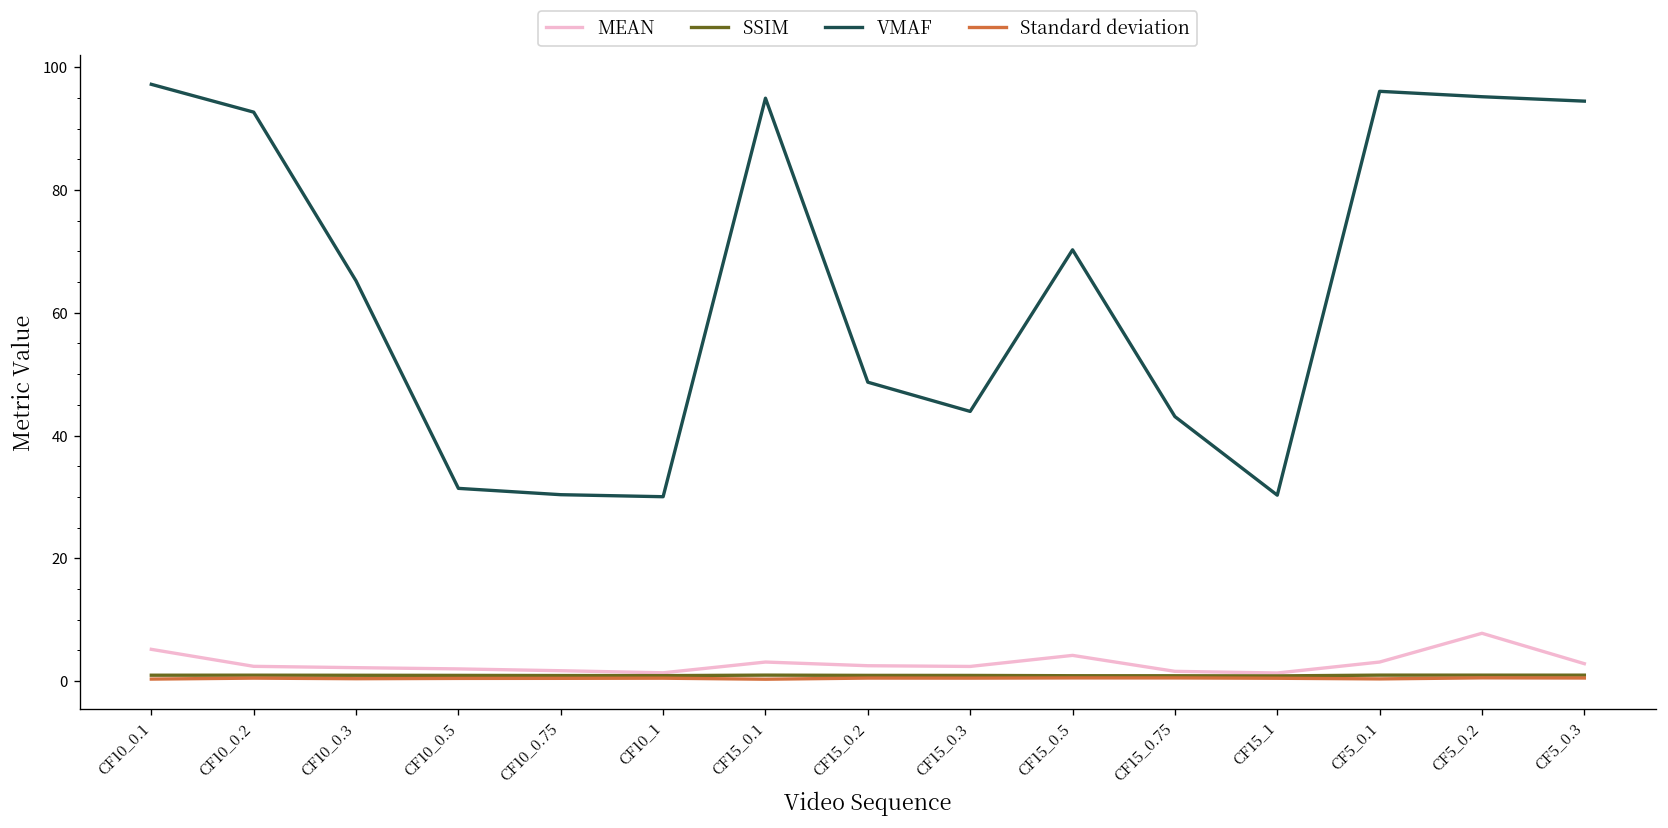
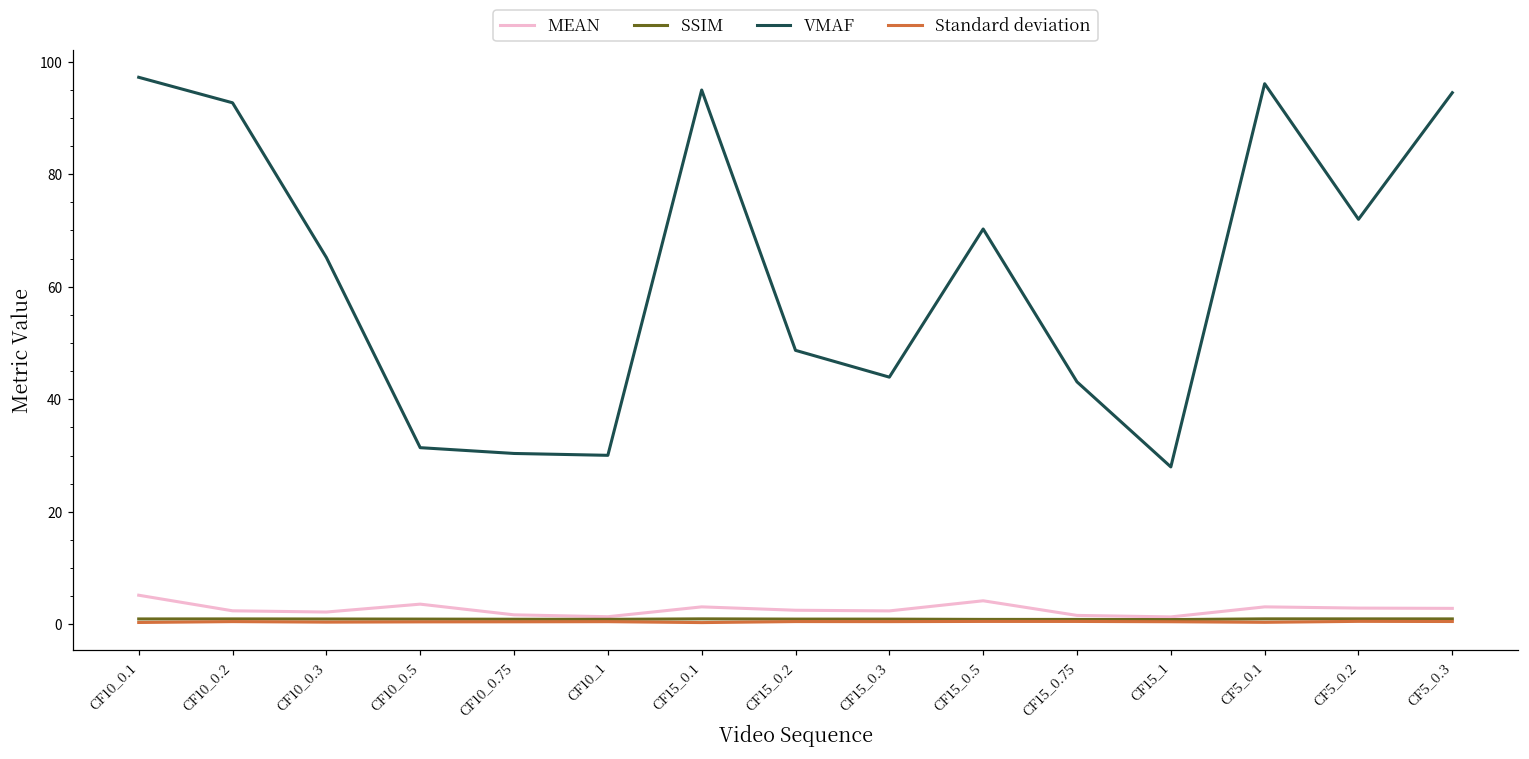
  {
    "MEAN": {
      "CF10_0.1": 5,
      "CF10_0.2": 2,
      "CF10_0.3": 2,
-     "CF10_0.5": 2,
+     "CF10_0.5": 4,
      "CF10_0.75": 2,
      "CF15_0.1": 3,
      "CF15_0.2": 3,
      "CF15_0.3": 2,
      "CF15_0.5": 4,
      "CF15_0.75": 2,
      "CF5_0.1": 3,
-     "CF5_0.2": 8,
+     "CF5_0.2": 3,
      "CF5_0.3": 3
    },
    "SSIM": {
      "CF10_0.1": 1,
      "CF10_0.3": 1,
      "CF15_0.1": 1,
      "CF5_0.1": 1
    },
    "VMAF": {
      "CF10_0.1": 97,
      "CF10_0.2": 93,
      "CF10_0.3": 65,
      "CF10_0.5": 31,
      "CF10_0.75": 30,
      "CF10_1": 30,
      "CF15_0.1": 95,
      "CF15_0.2": 49,
      "CF15_0.3": 44,
      "CF15_0.5": 70,
      "CF15_0.75": 43,
-     "CF15_1": 30,
+     "CF15_1": 28,
      "CF5_0.1": 96,
-     "CF5_0.2": 95,
+     "CF5_0.2": 72,
      "CF5_0.3": 94
    },
    "Standard deviation": {
      "CF10_0.1": 0,
      "CF10_0.3": 0,
      "CF15_0.1": 0,
      "CF5_0.1": 0
    }
  }
